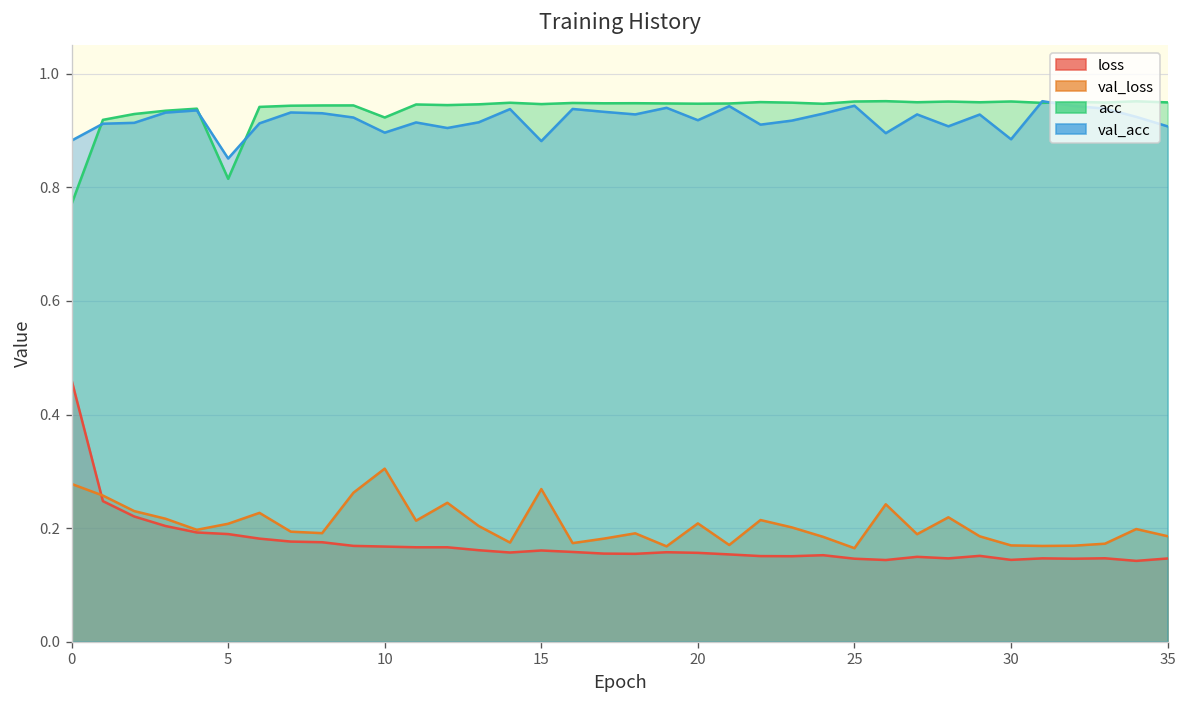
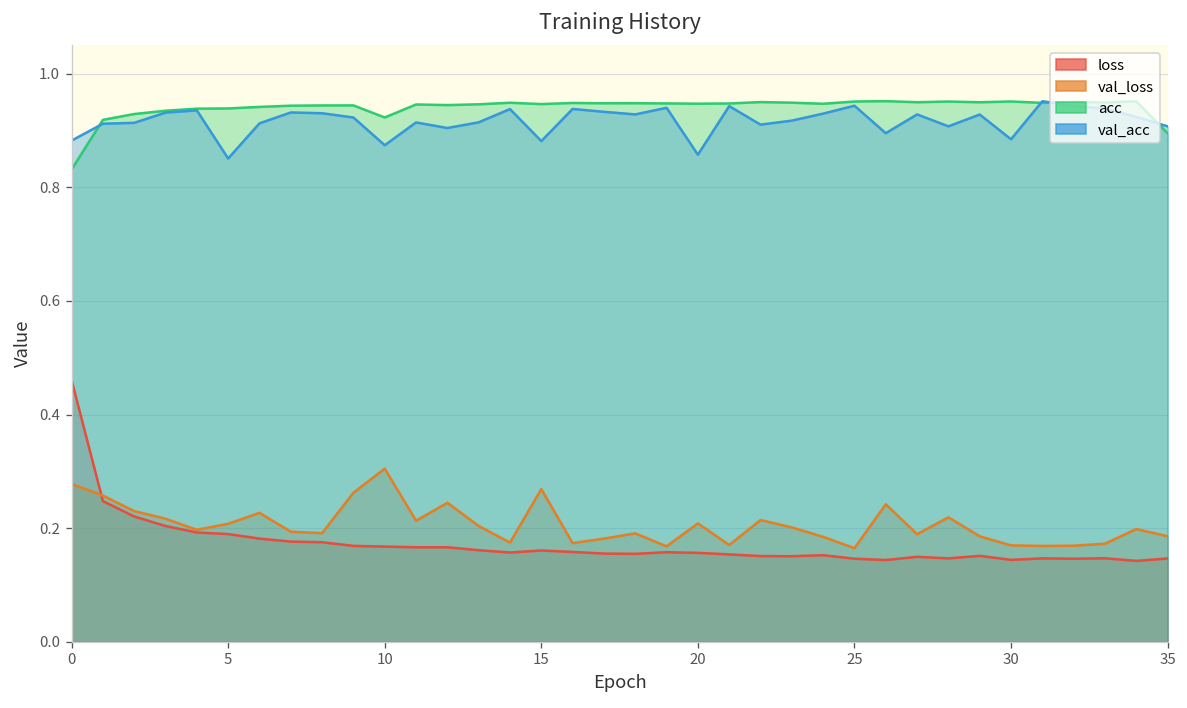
  {
    "acc": {
-     "0": 0.77,
-     "5": 0.82,
+     "0": 0.83,
+     "5": 0.94,
      "10": 0.92,
      "15": 0.95,
      "20": 0.95,
      "25": 0.95,
      "30": 0.95,
-     "35": 0.95
+     "35": 0.90
    },
    "val_acc": {
      "0": 0.88,
      "5": 0.85,
-     "10": 0.90,
+     "10": 0.87,
      "15": 0.88,
-     "20": 0.92,
+     "20": 0.86,
      "25": 0.94,
      "30": 0.88,
      "35": 0.91
    }
  }
